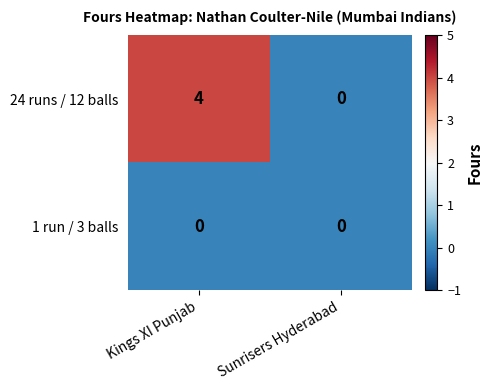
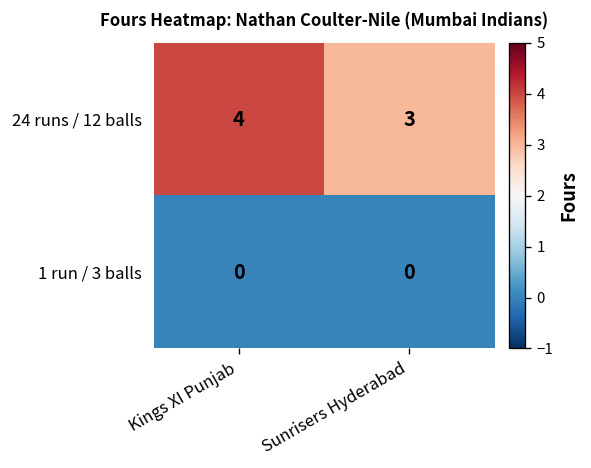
  {
    "24 runs / 12 balls": {
      "Kings XI Punjab": 4,
-     "Sunrisers Hyderabad": 0
+     "Sunrisers Hyderabad": 3
    },
    "1 run / 3 balls": {
      "Kings XI Punjab": 0,
      "Sunrisers Hyderabad": 0
    }
  }
